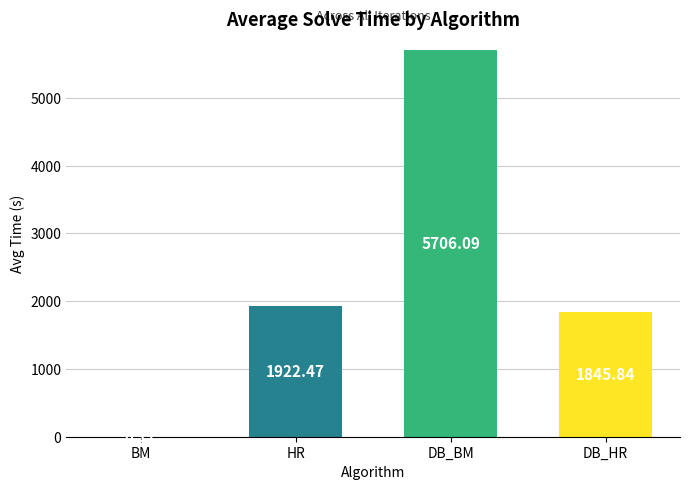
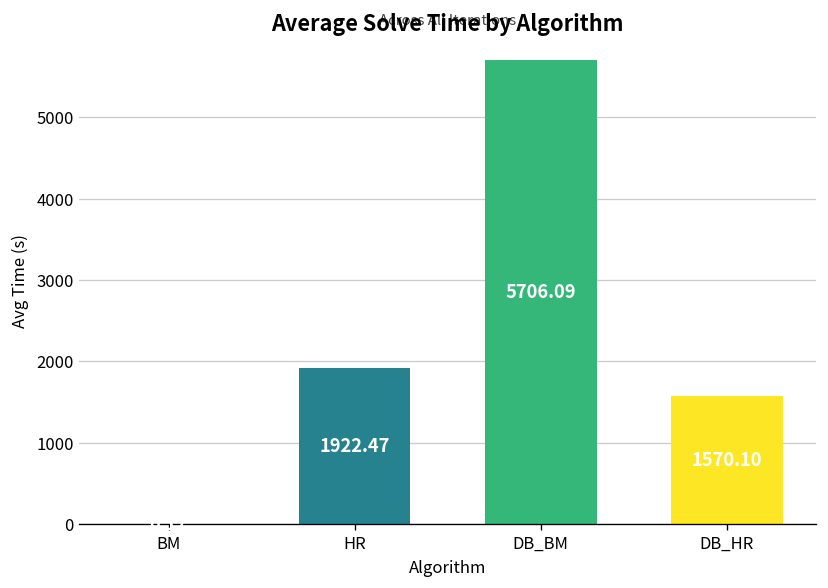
  {
    "HR": 1922.47,
    "DB_BM": 5706.09,
-   "DB_HR": 1845.84
+   "DB_HR": 1570.10
  }
